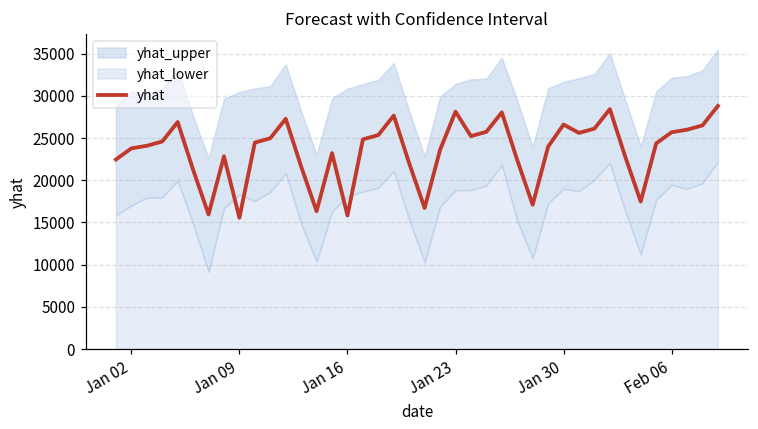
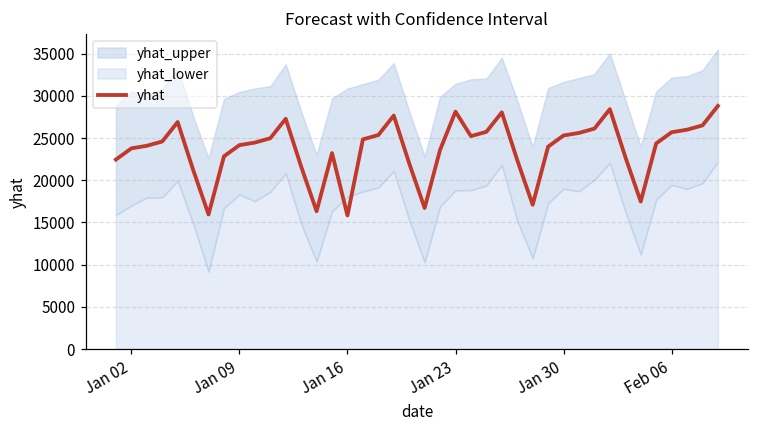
  {
    "yhat": {
      "Jan 02": 24000,
-     "Jan 09": 16000,
+     "Jan 09": 24000,
      "Jan 16": 16000,
      "Jan 23": 28000,
-     "Jan 30": 27000,
+     "Jan 30": 25000,
      "Feb 06": 26000
    }
  }
